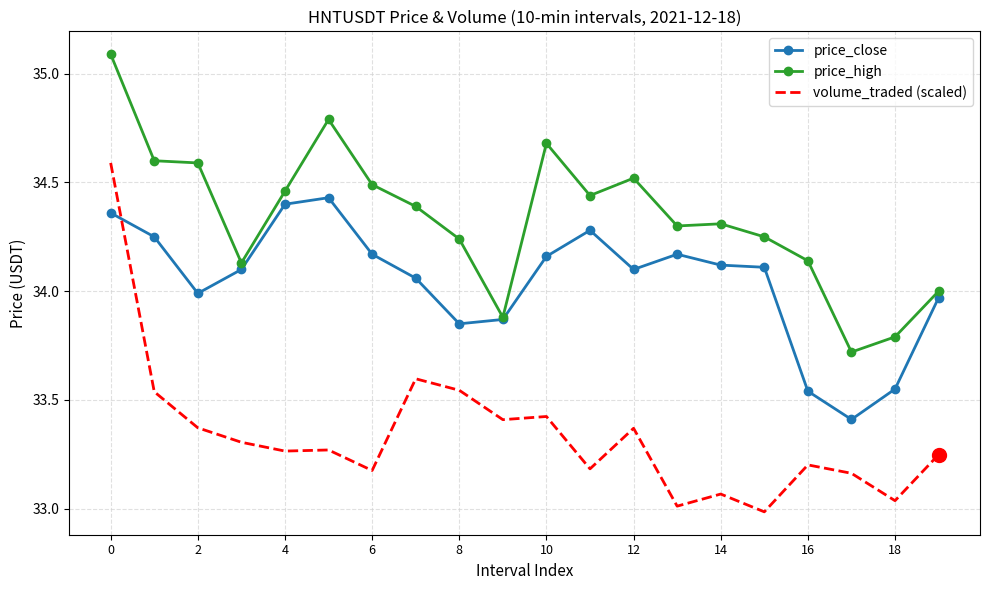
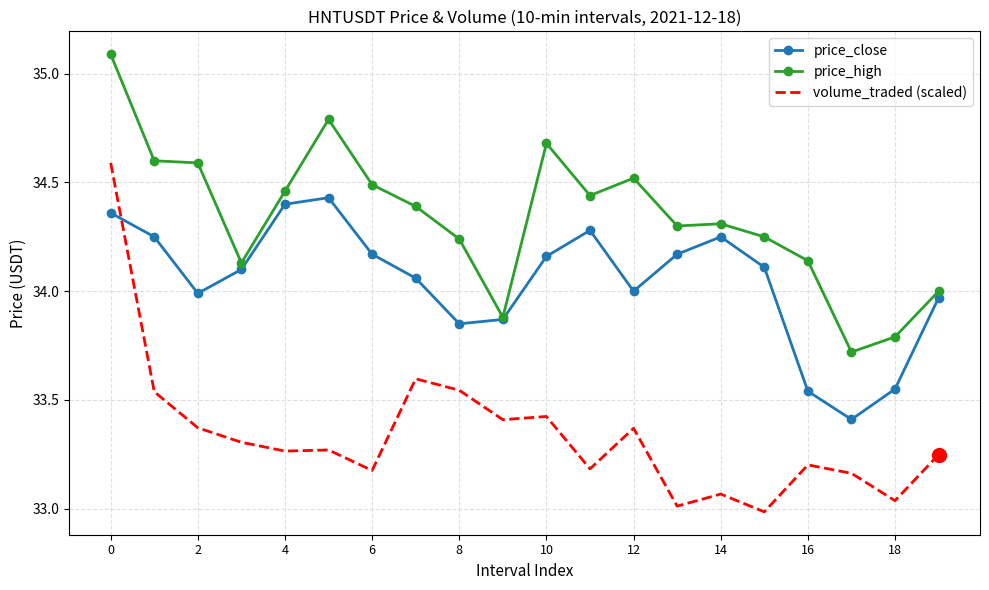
  {
    "price_close": {
      "0": 34.36,
      "2": 33.99,
      "4": 34.40,
      "6": 34.17,
      "8": 33.85,
      "10": 34.16,
-     "12": 34.1,
-     "14": 34.12,
+     "12": 34.0,
+     "14": 34.25,
      "16": 33.54,
      "18": 33.55
    },
    "price_high": {
      "0": 35.09,
      "2": 34.59,
      "4": 34.46,
      "6": 34.49,
      "8": 34.24,
      "10": 34.68,
      "12": 34.52,
      "14": 34.31,
      "16": 34.14,
      "18": 33.79
    }
  }
